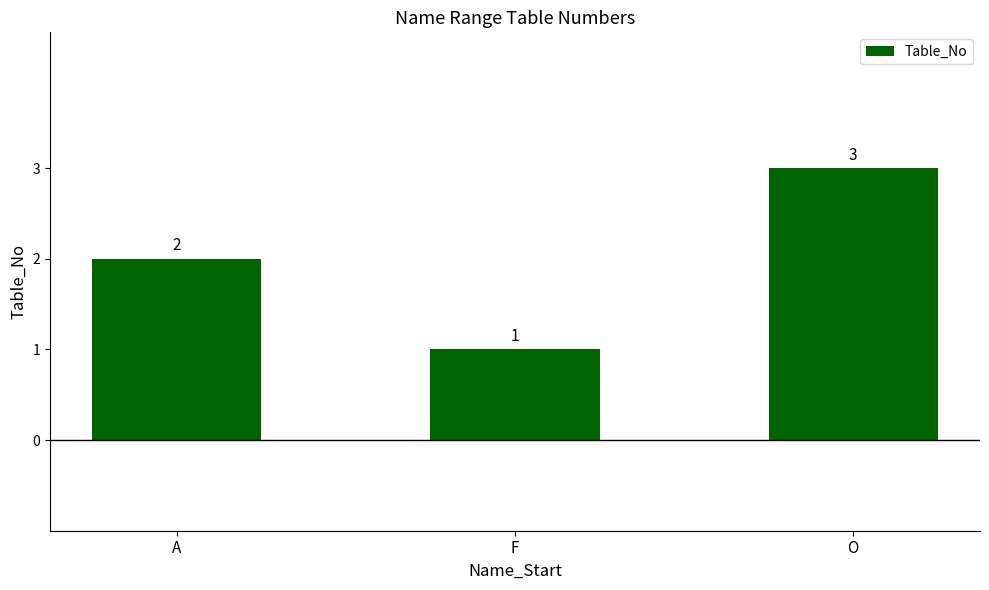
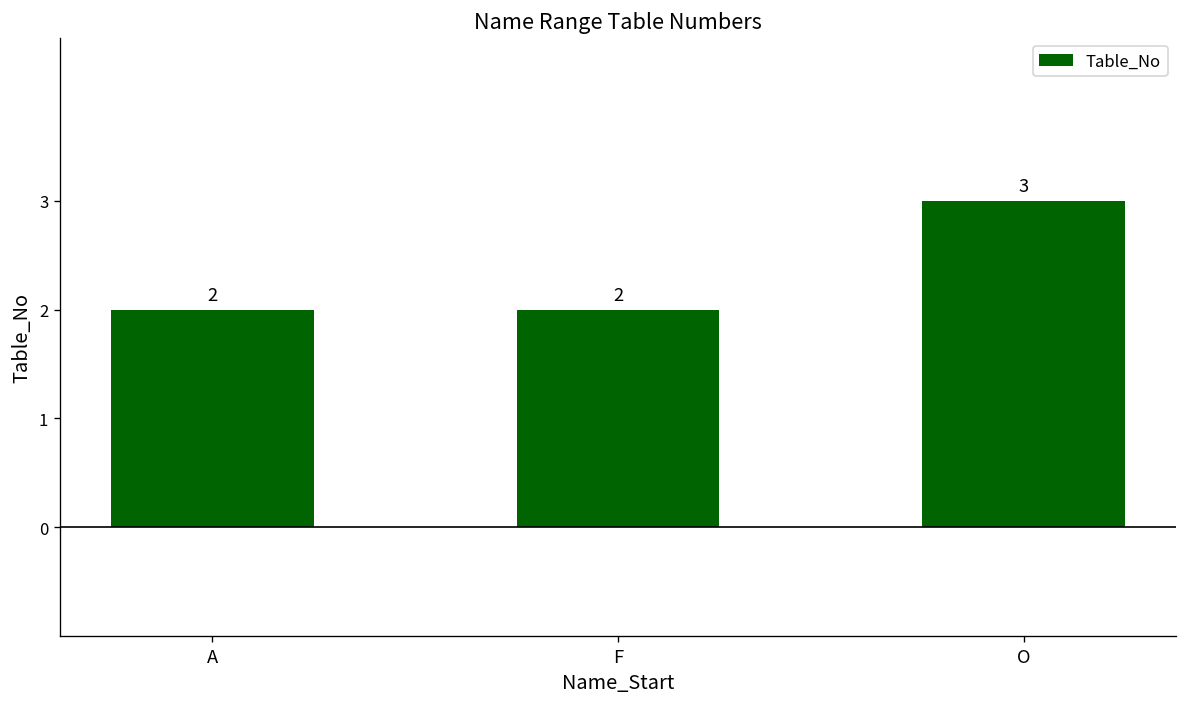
  {
    "A": 2,
-   "F": 1,
+   "F": 2,
    "O": 3
  }
